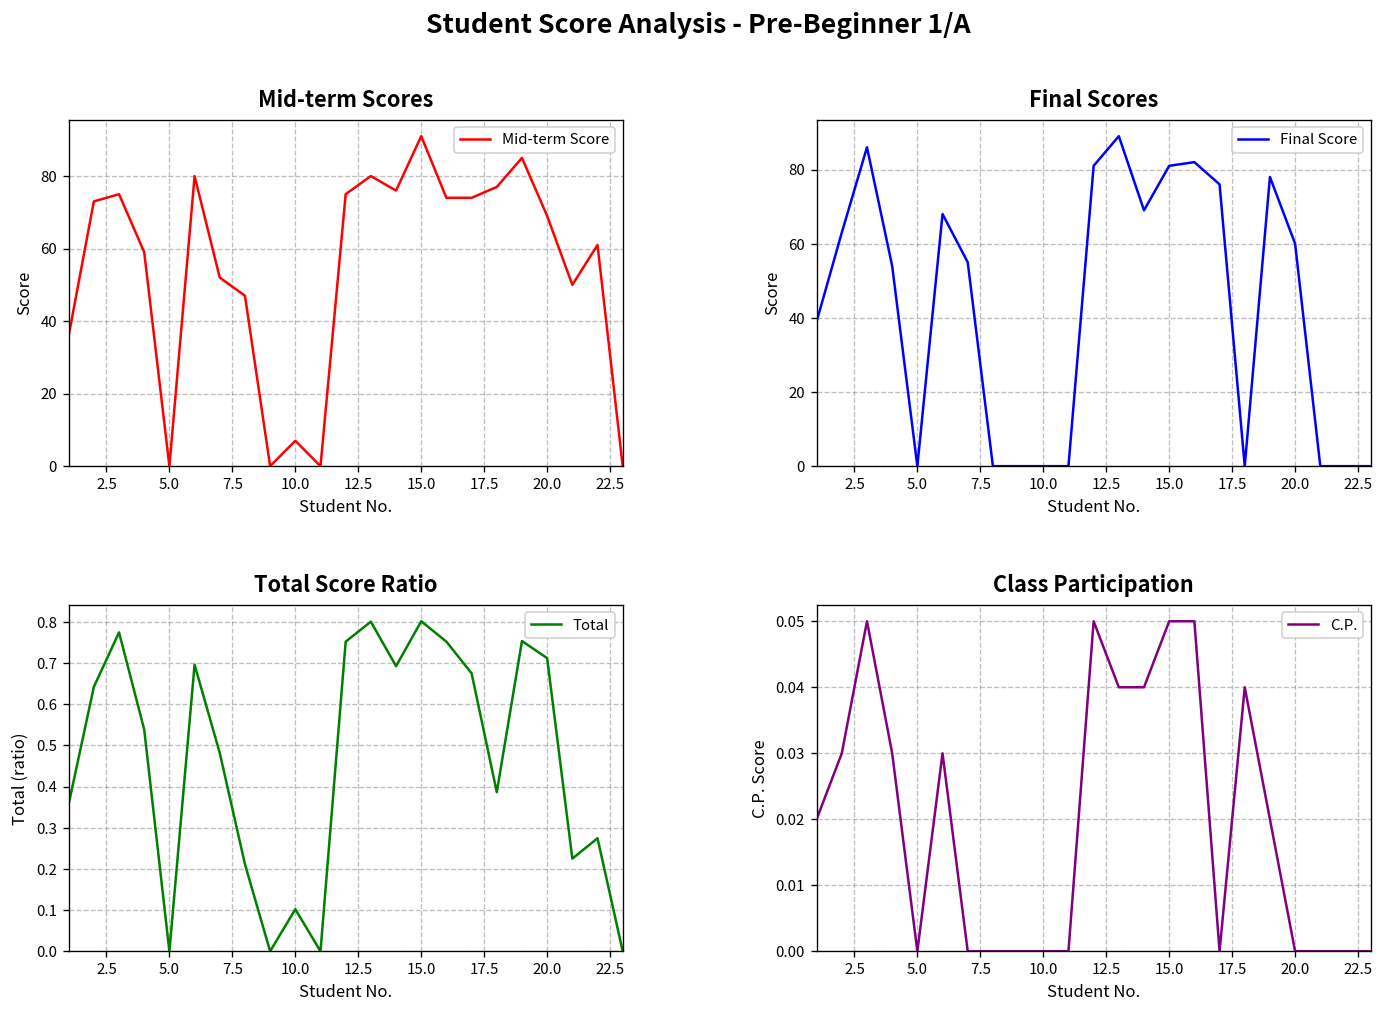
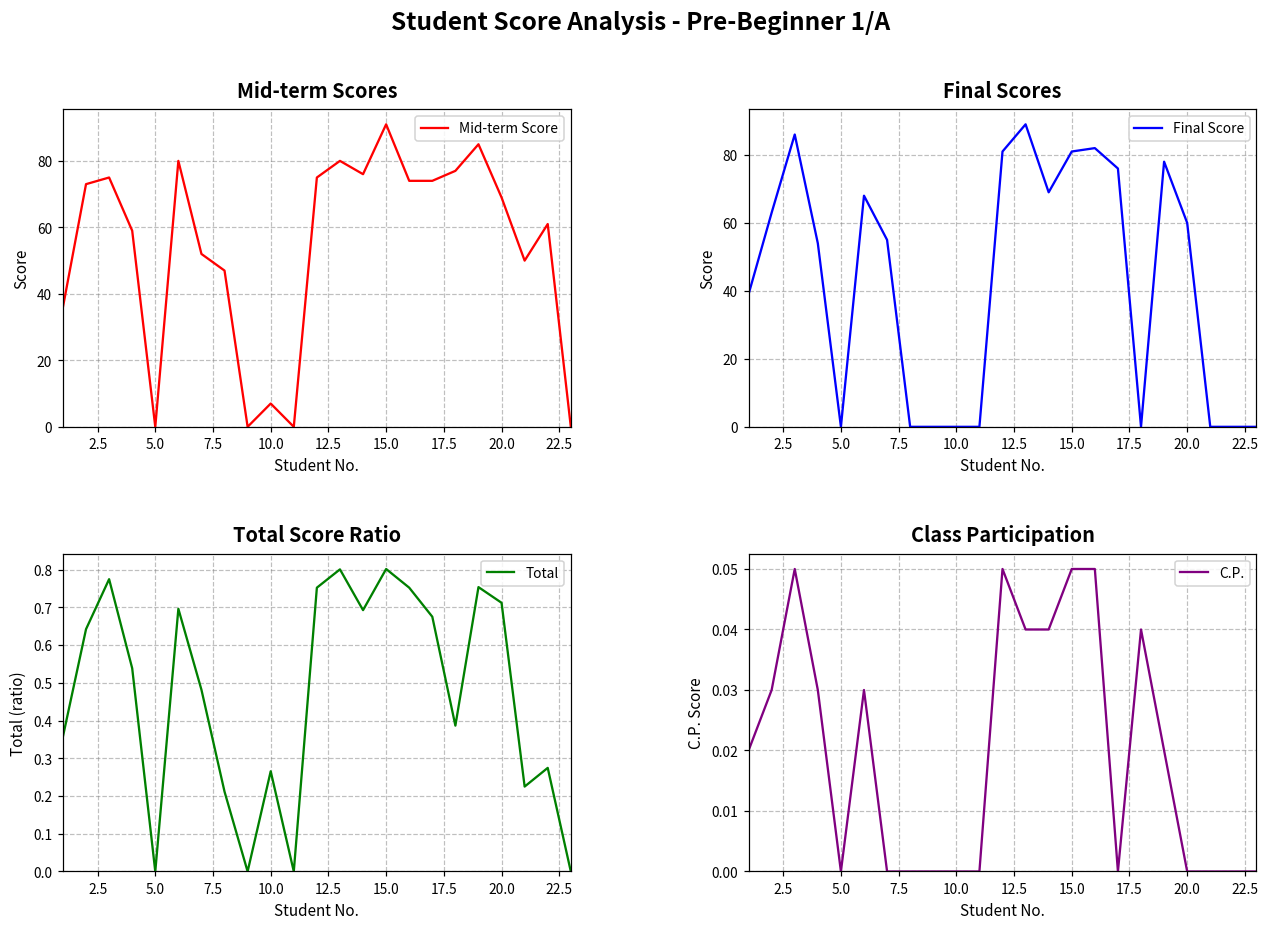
  {
    "Mid-term Scores": {
      "5.0": 0,
      "10.0": 7,
      "15.0": 91,
      "20.0": 69
    },
    "Final Scores": {
      "5.0": 0,
      "10.0": 0,
      "15.0": 81,
      "20.0": 60
    },
    "Total Score Ratio": {
      "5.0": 0.00,
-     "10.0": 0.10,
+     "10.0": 0.27,
      "15.0": 0.80,
      "20.0": 0.71
    },
    "Class Participation": {
      "5.0": 0.000,
      "10.0": 0.000,
      "15.0": 0.050,
      "20.0": 0.000
    }
  }
